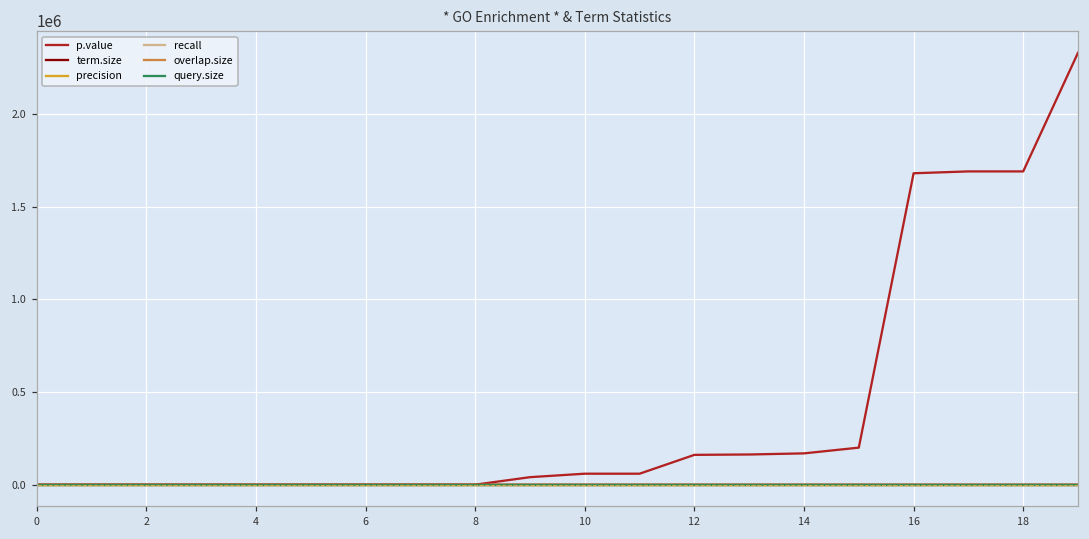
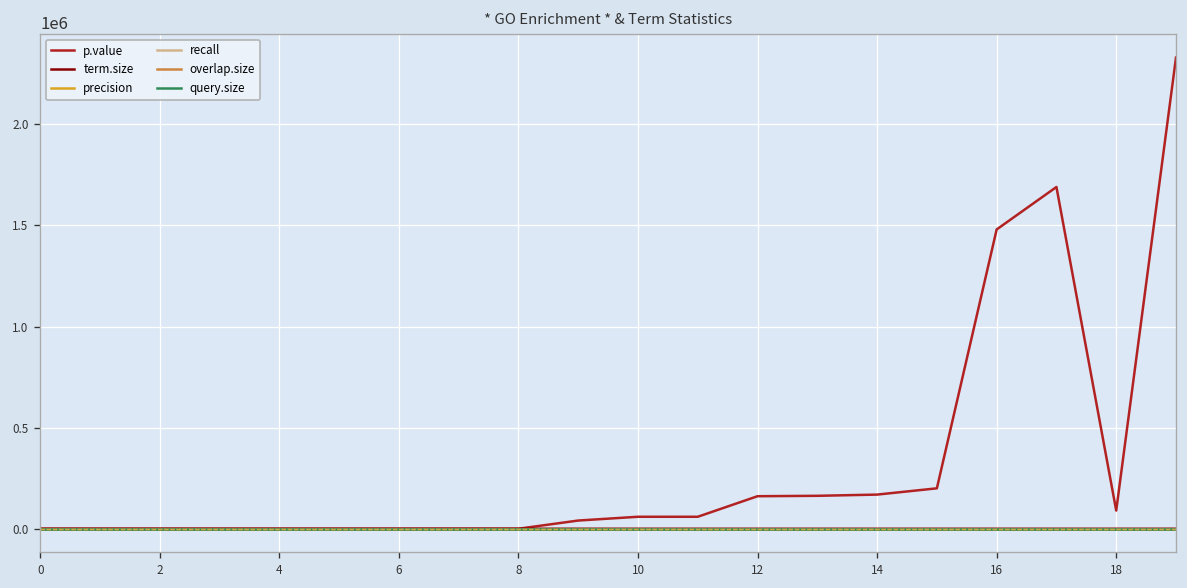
  {
    "p.value": {
      "10": 60000,
      "12": 160000,
      "14": 170000,
-     "16": 1680000,
-     "18": 1690000
+     "16": 1480000,
+     "18": 90000
    },
    "query.size": {
      "10": 0,
      "12": 0,
      "14": 0,
      "16": 0,
      "18": 0
    }
  }
